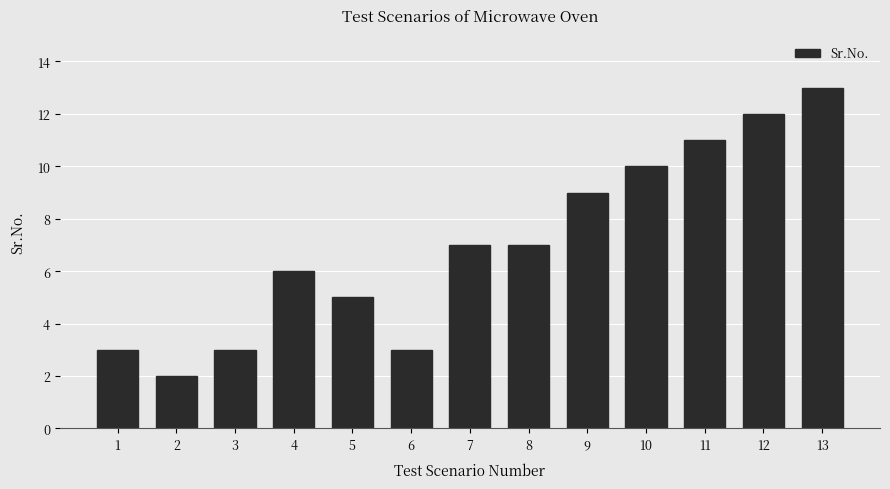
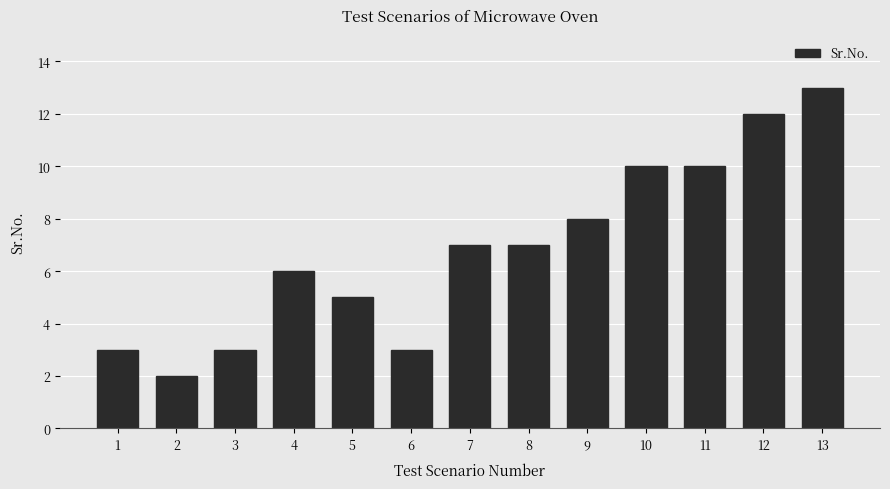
  {
    "1": 3,
    "2": 2,
    "3": 3,
    "4": 6,
    "5": 5,
    "6": 3,
    "7": 7,
    "8": 7,
-   "9": 9,
+   "9": 8,
    "10": 10,
-   "11": 11,
+   "11": 10,
    "12": 12,
    "13": 13
  }
